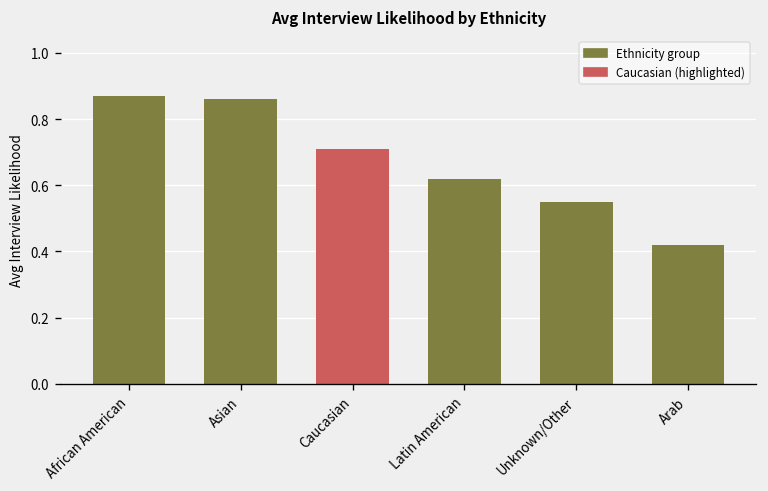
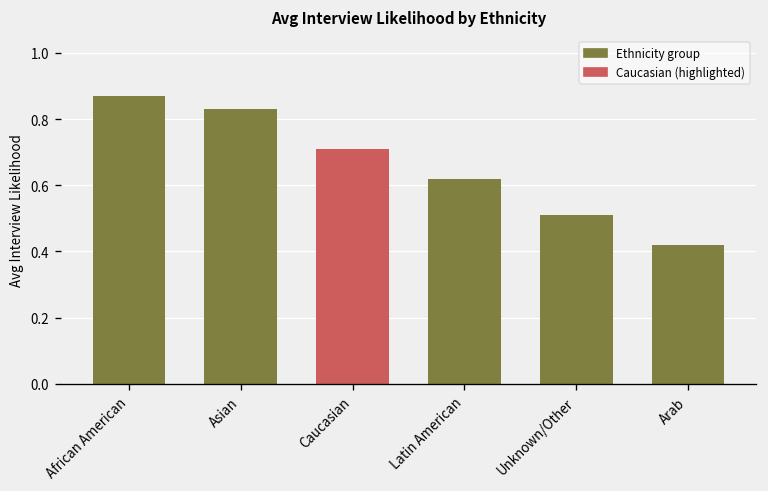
  {
    "African American": 0.87,
-   "Asian": 0.86,
+   "Asian": 0.83,
    "Caucasian": 0.71,
    "Latin American": 0.62,
-   "Unknown/Other": 0.55,
+   "Unknown/Other": 0.51,
    "Arab": 0.42
  }
